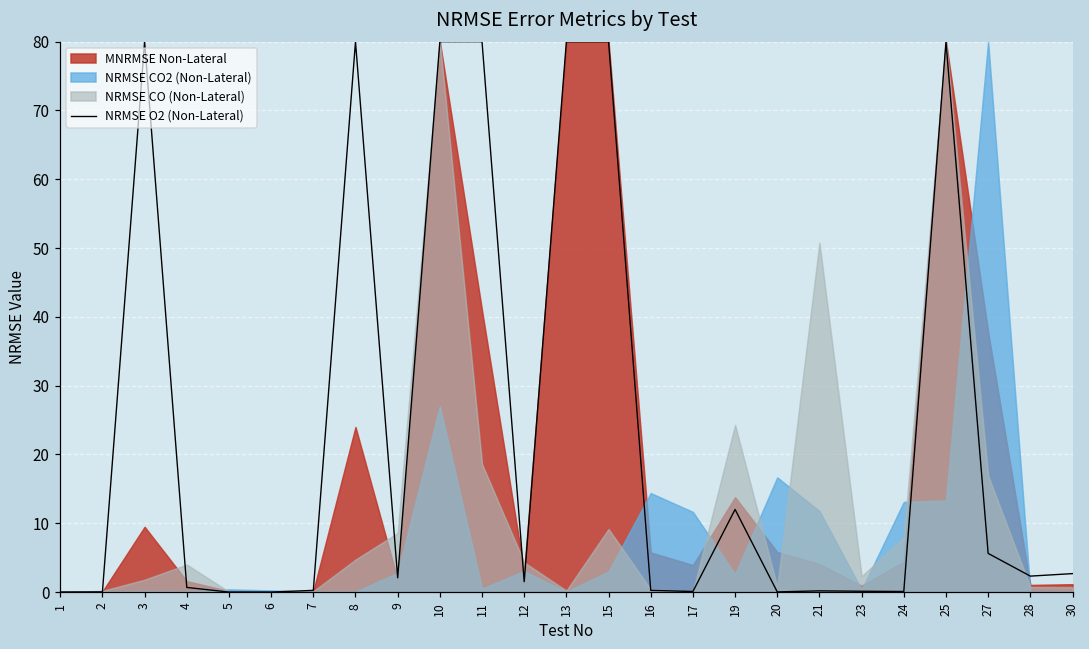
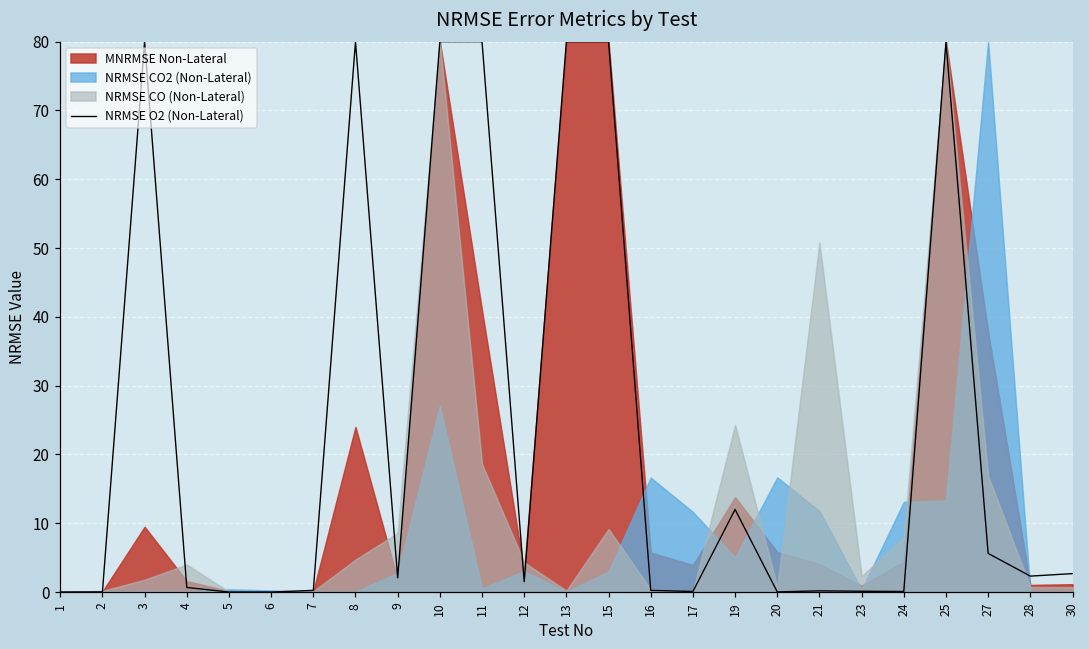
  {
    "NRMSE O2 (Non-Lateral)": {
      "3": 80,
      "4": 1,
      "8": 80,
      "11": 80,
      "12": 2,
      "19": 12,
      "20": 0,
      "21": 0,
      "24": 0,
      "27": 6,
      "28": 2,
      "30": 3
    },
    "MNRMSE Non-Lateral": {
      "3": 9,
      "4": 2,
      "8": 24,
      "11": 41,
      "16": 6,
      "17": 4,
      "19": 14,
      "20": 6,
      "21": 4,
      "23": 1,
      "24": 4,
      "27": 38,
      "30": 1
    },
    "NRMSE CO2 (Non-Lateral)": {
      "9": 3,
      "10": 27,
      "11": 0,
      "15": 3,
-     "16": 14,
+     "16": 17,
      "17": 12,
-     "19": 3,
+     "19": 5,
      "20": 17,
      "21": 12,
      "24": 13,
      "25": 13,
      "27": 80
    },
    "NRMSE CO (Non-Lateral)": {
      "3": 2,
      "4": 4,
      "8": 5,
      "9": 9,
      "11": 19,
      "12": 4,
      "15": 9,
      "19": 24,
      "20": 1,
      "21": 51,
      "23": 2,
      "24": 8,
      "27": 17,
      "30": 1
    }
  }
